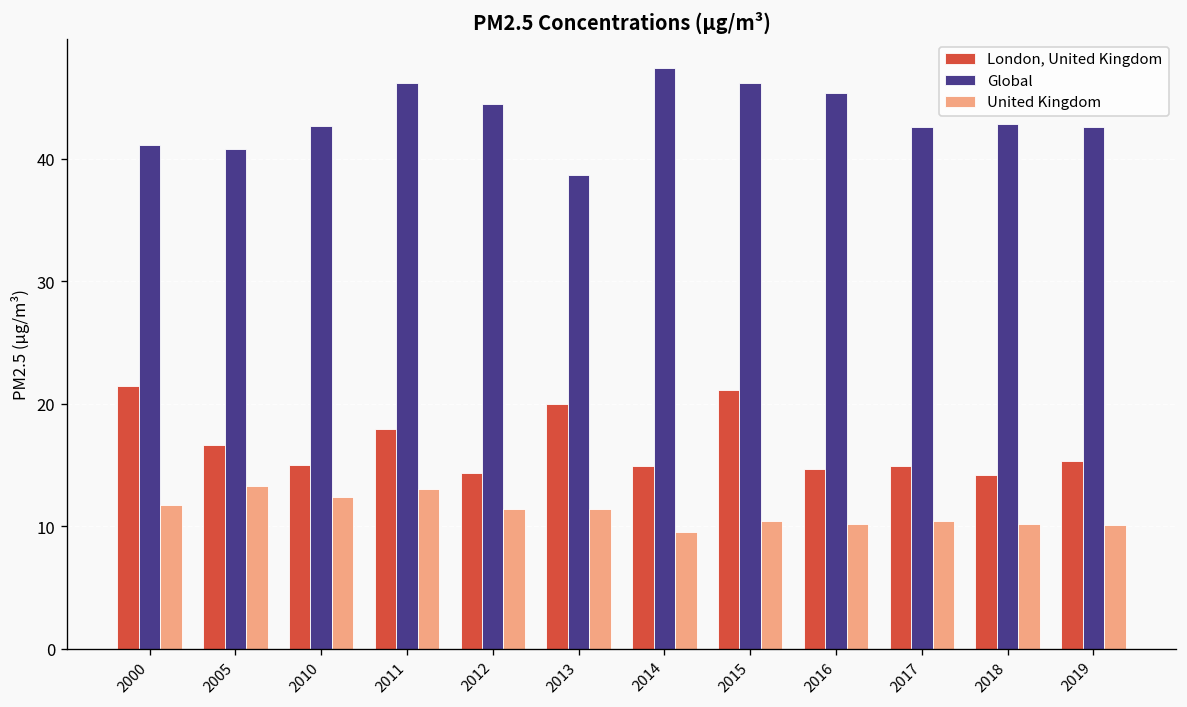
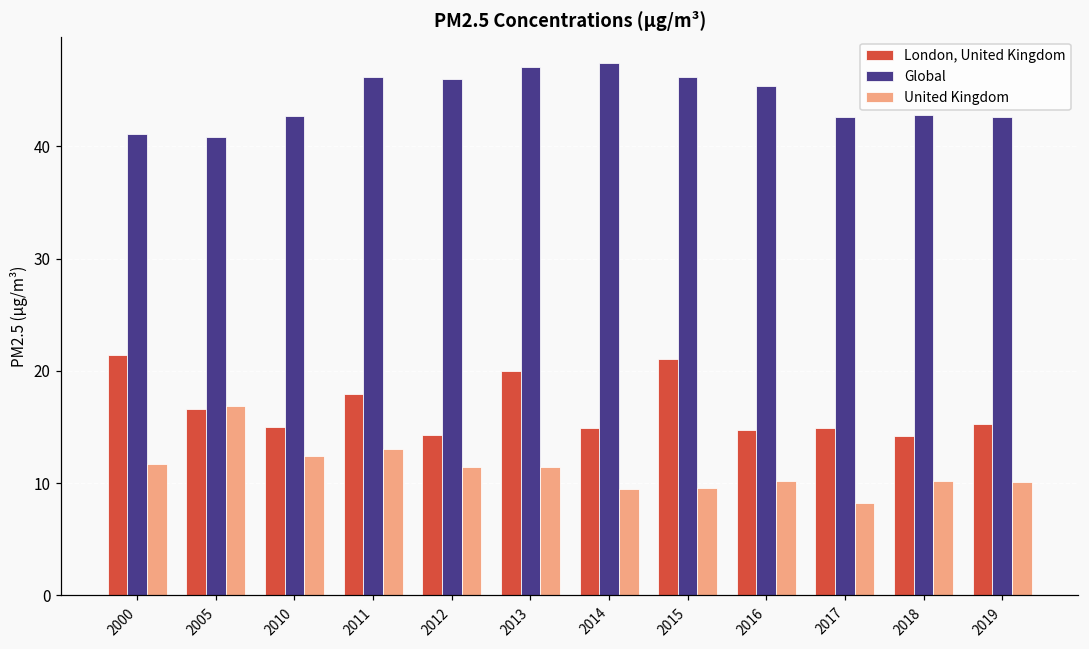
  {
    "London, United Kingdom": {
      "2000": 21.4,
      "2005": 16.6,
      "2010": 15.0,
      "2011": 17.9,
      "2012": 14.3,
      "2013": 20.0,
      "2014": 14.9,
      "2015": 21.1,
      "2016": 14.7,
      "2017": 14.9,
      "2018": 14.2,
      "2019": 15.3
    },
    "Global": {
      "2000": 41.1,
      "2005": 40.8,
      "2010": 42.7,
      "2011": 46.2,
-     "2012": 44.5,
-     "2013": 38.7,
+     "2012": 46.0,
+     "2013": 47.1,
      "2014": 47.4,
      "2015": 46.2,
      "2016": 45.4,
      "2017": 42.6,
      "2018": 42.8,
      "2019": 42.6
    },
    "United Kingdom": {
      "2000": 11.7,
-     "2005": 13.3,
+     "2005": 16.9,
      "2010": 12.4,
      "2011": 13.0,
      "2012": 11.4,
      "2013": 11.4,
      "2014": 9.5,
-     "2015": 10.4,
+     "2015": 9.6,
      "2016": 10.2,
-     "2017": 10.4,
+     "2017": 8.2,
      "2018": 10.2,
      "2019": 10.1
    }
  }
